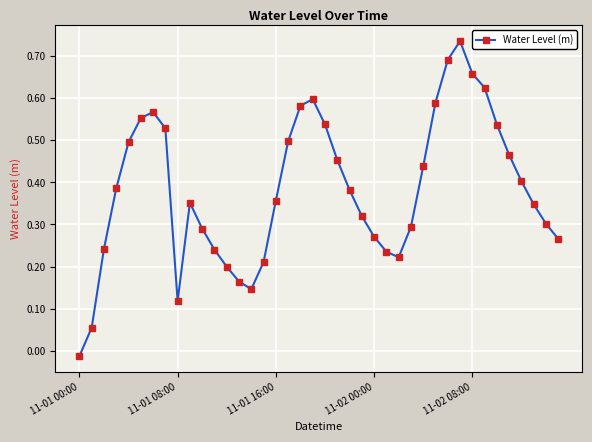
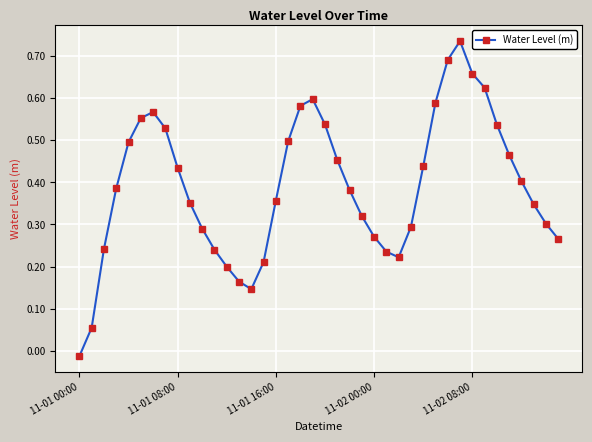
  {
    "11-01 00:00": -0.01,
-   "11-01 08:00": 0.12,
+   "11-01 08:00": 0.43,
    "11-01 16:00": 0.36,
    "11-02 00:00": 0.27,
    "11-02 08:00": 0.66
  }
